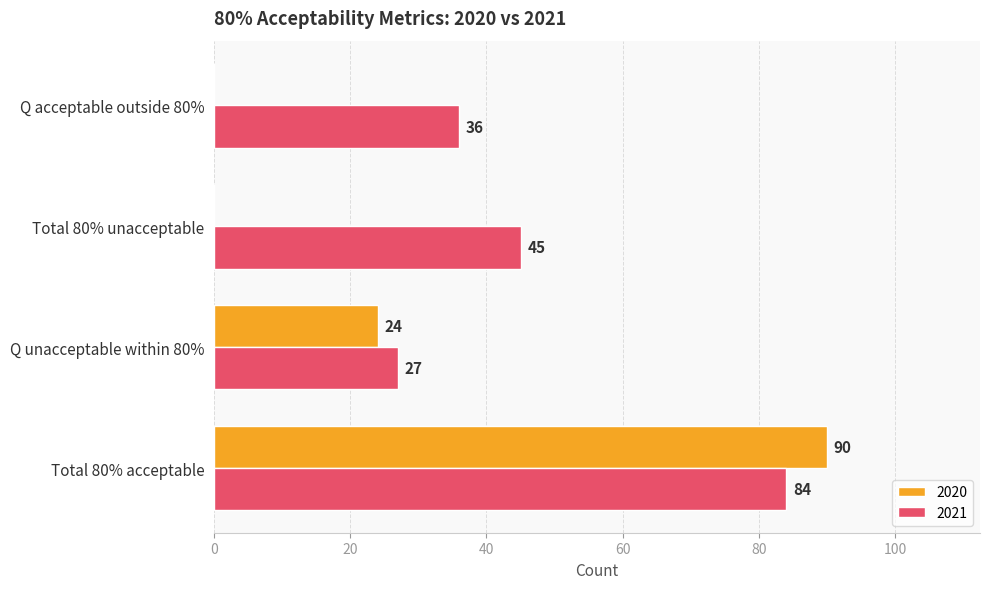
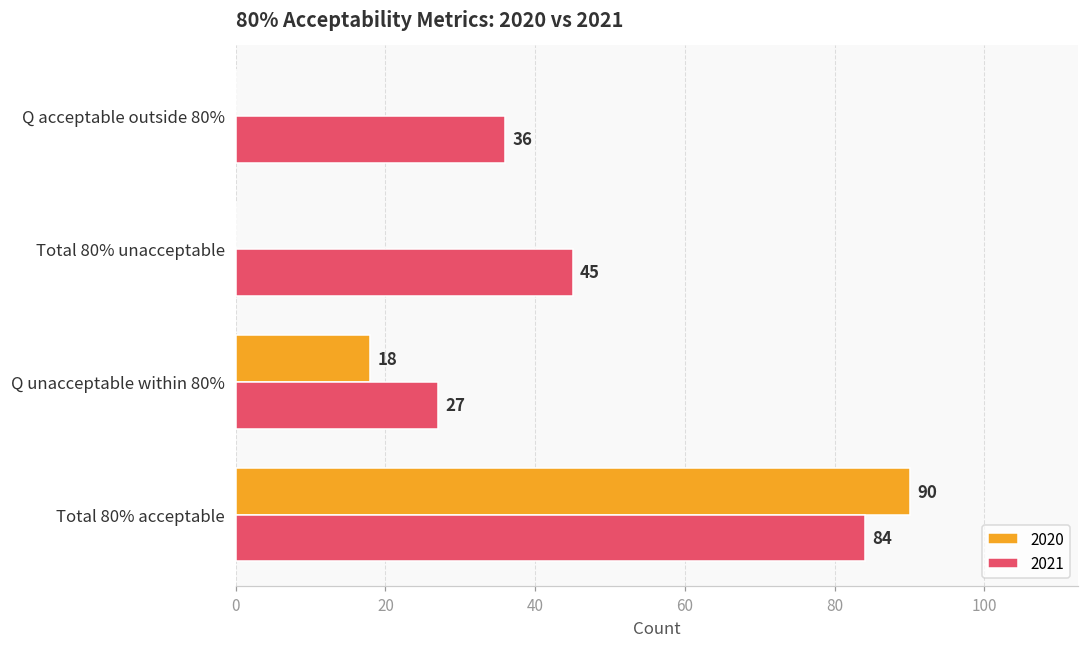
  {
    "2020": {
-     "Q unacceptable within 80%": 24,
+     "Q unacceptable within 80%": 18,
      "Total 80% acceptable": 90
    },
    "2021": {
      "Q acceptable outside 80%": 36,
      "Total 80% unacceptable": 45,
      "Q unacceptable within 80%": 27,
      "Total 80% acceptable": 84
    }
  }
